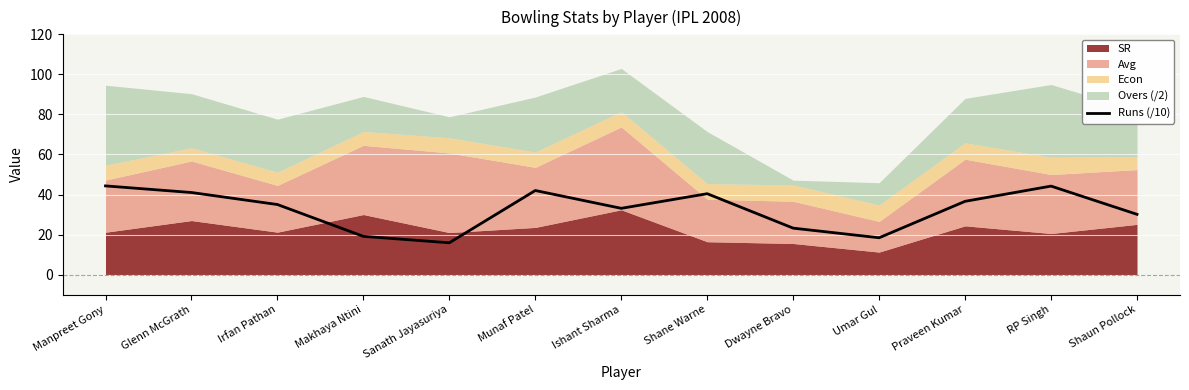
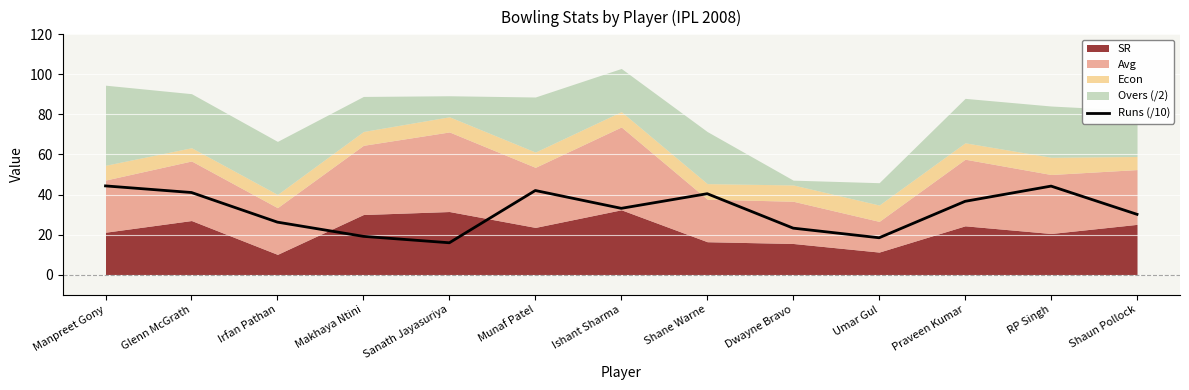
  {
    "Runs (/10)": {
      "Manpreet Gony": 44,
      "Glenn McGrath": 41,
-     "Irfan Pathan": 35,
+     "Irfan Pathan": 26,
      "Makhaya Ntini": 19,
      "Sanath Jayasuriya": 16,
      "Munaf Patel": 42,
      "Shane Warne": 40,
      "Dwayne Bravo": 23,
      "Umar Gul": 18,
      "Praveen Kumar": 37,
      "RP Singh": 44,
      "Shaun Pollock": 30
    },
    "SR": {
      "Manpreet Gony": 21,
      "Glenn McGrath": 27,
-     "Irfan Pathan": 21,
+     "Irfan Pathan": 10,
      "Makhaya Ntini": 30,
-     "Sanath Jayasuriya": 21,
+     "Sanath Jayasuriya": 32,
      "Munaf Patel": 24,
      "Shane Warne": 16,
      "Dwayne Bravo": 16,
      "Umar Gul": 11,
      "Praveen Kumar": 24,
      "RP Singh": 21,
      "Shaun Pollock": 25
    },
    "Overs (/2)": {
      "Manpreet Gony": 40,
      "Glenn McGrath": 27,
      "Irfan Pathan": 26,
      "Makhaya Ntini": 18,
      "Sanath Jayasuriya": 11,
      "Munaf Patel": 28,
      "Ishant Sharma": 22,
      "Shane Warne": 26,
      "Dwayne Bravo": 2,
      "Umar Gul": 11,
      "Praveen Kumar": 22,
-     "RP Singh": 36
+     "RP Singh": 26
    }
  }
